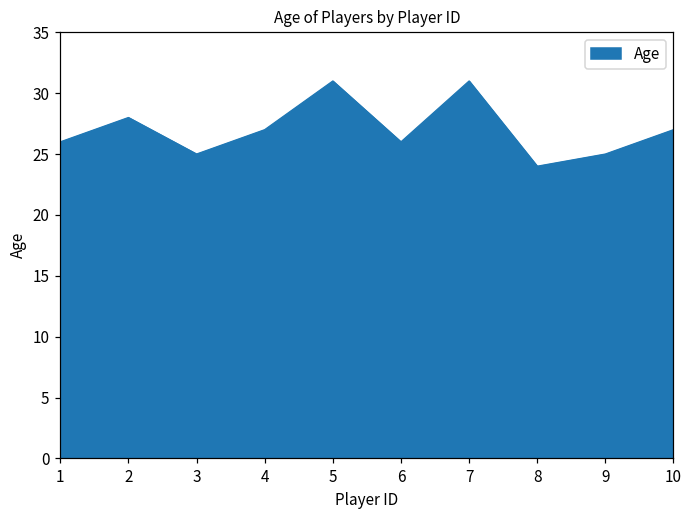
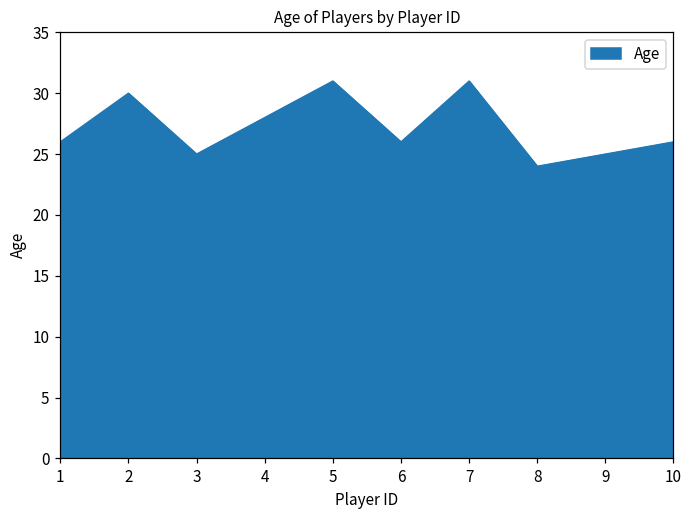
  {
    "1": 26,
-   "2": 28,
+   "2": 30,
    "3": 25,
-   "4": 27,
+   "4": 28,
    "5": 31,
    "6": 26,
    "7": 31,
    "8": 24,
    "9": 25,
-   "10": 27
+   "10": 26
  }
